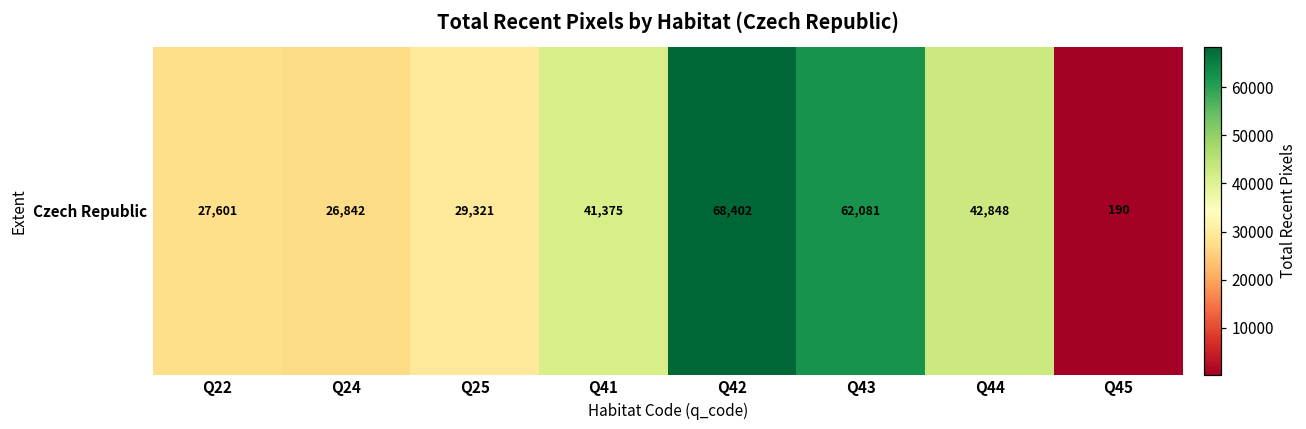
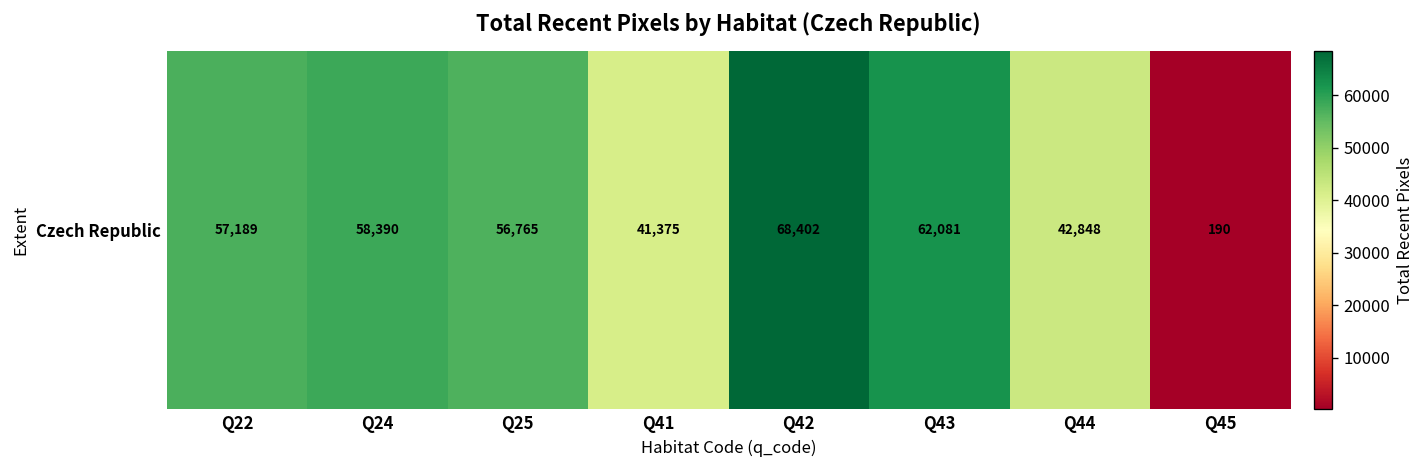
  {
    "Czech Republic": {
-     "Q22": "27,601",
-     "Q24": "26,842",
-     "Q25": "29,321",
+     "Q22": "57,189",
+     "Q24": "58,390",
+     "Q25": "56,765",
      "Q41": "41,375",
      "Q42": "68,402",
      "Q43": "62,081",
      "Q44": "42,848",
      "Q45": "190"
    }
  }
